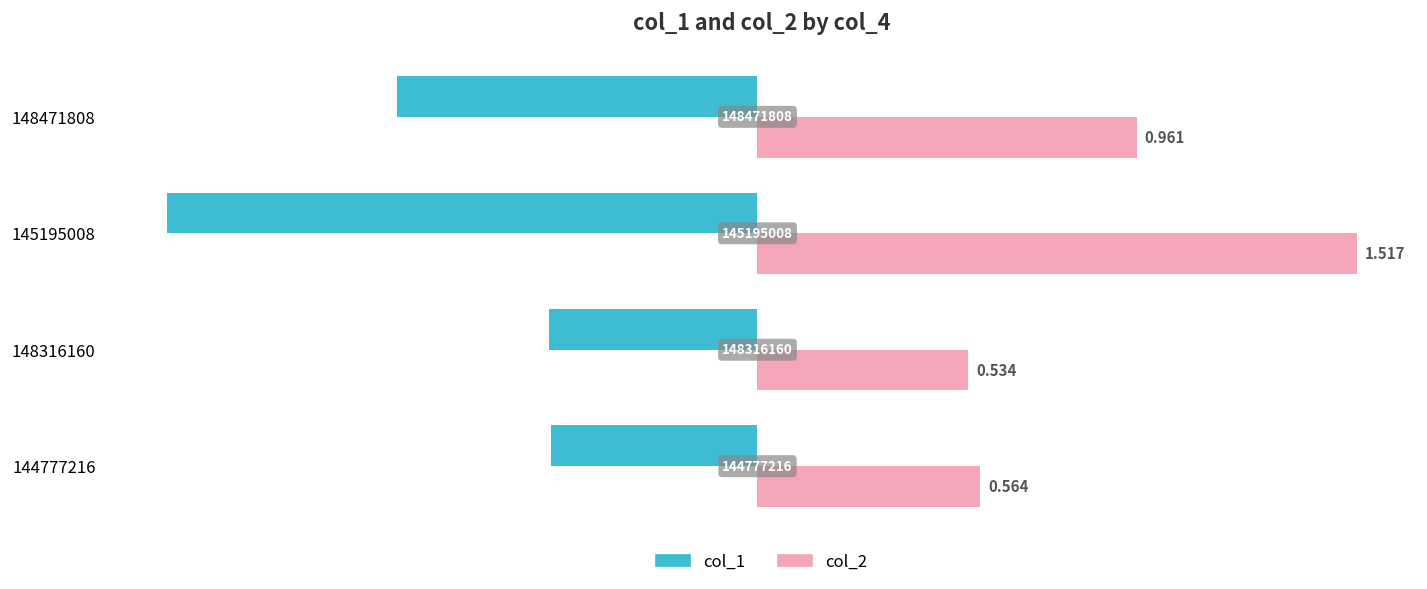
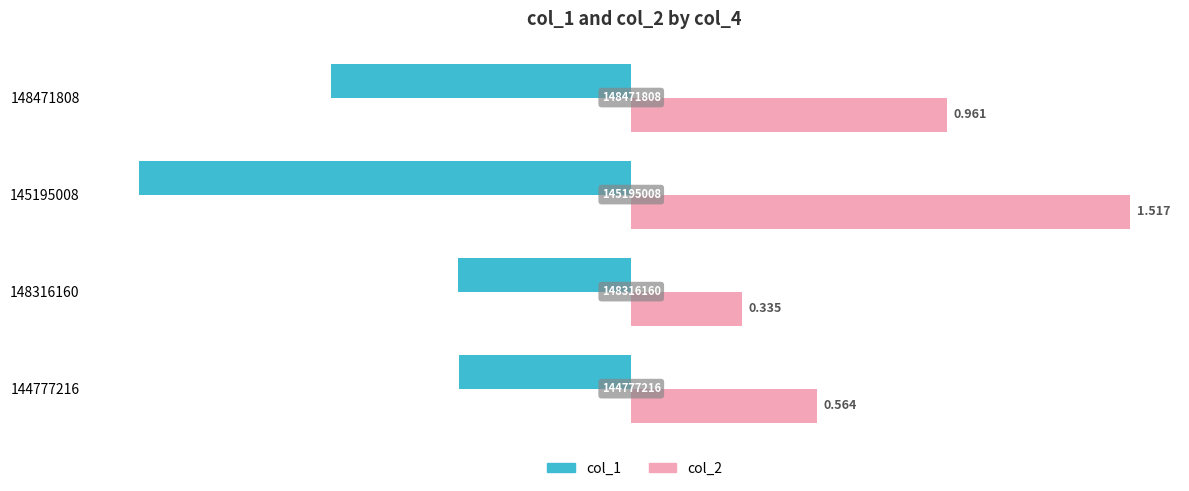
  {
    "col_2": {
      "148471808": 0.961,
      "145195008": 1.517,
-     "148316160": 0.534,
+     "148316160": 0.335,
      "144777216": 0.564
    }
  }
